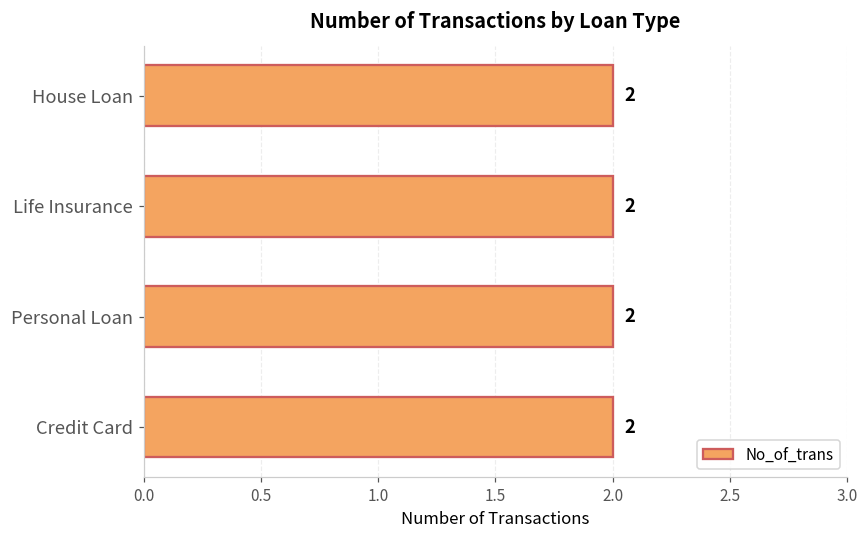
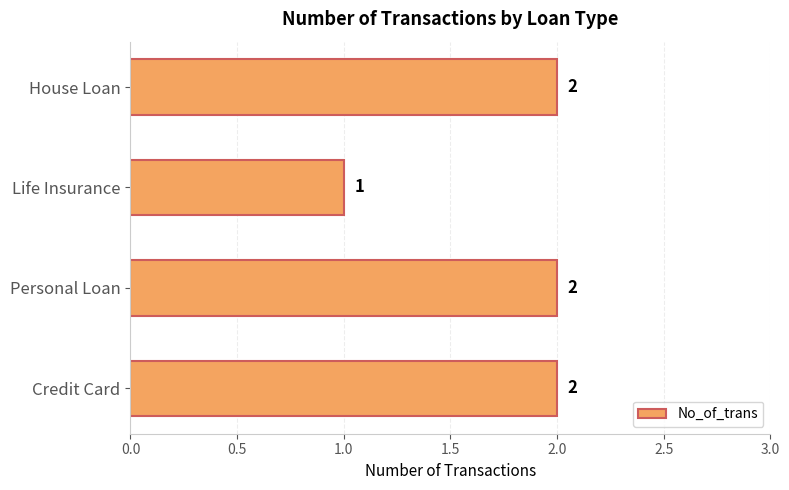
  {
    "House Loan": 2,
-   "Life Insurance": 2,
+   "Life Insurance": 1,
    "Personal Loan": 2,
    "Credit Card": 2
  }
